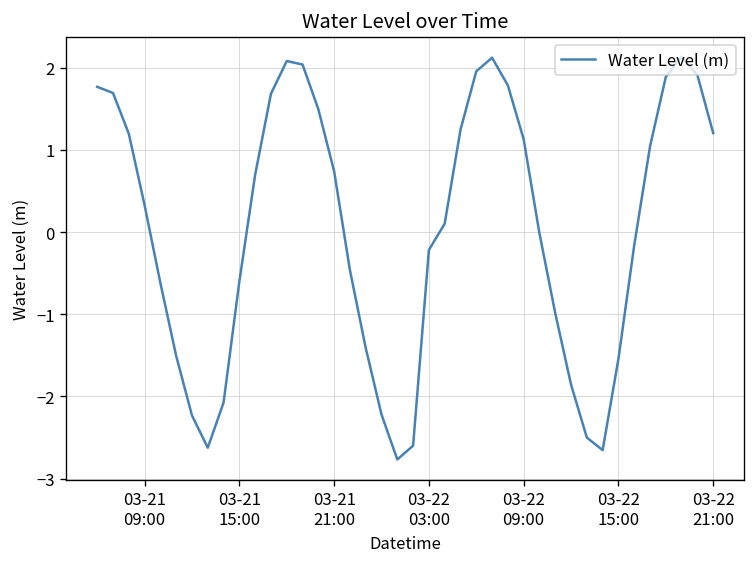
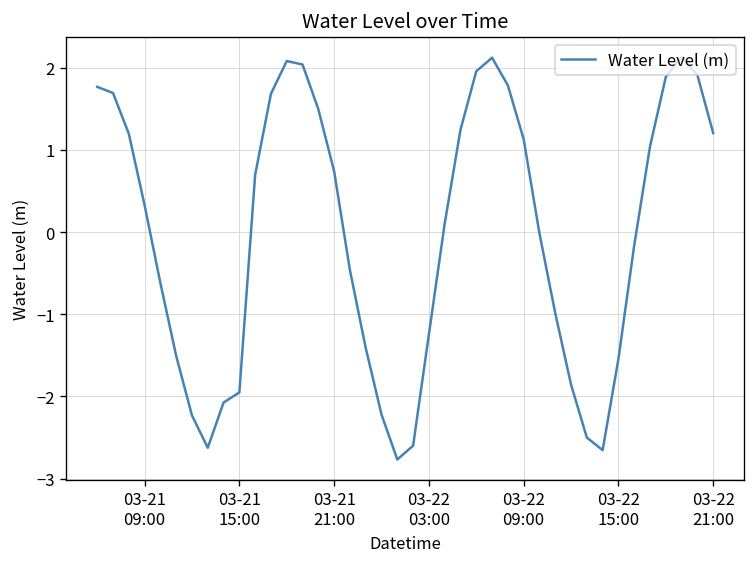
  {
    "03-21 09:00": 0.3,
-   "03-21 15:00": -0.6,
+   "03-21 15:00": -2.0,
    "03-21 21:00": 0.7,
-   "03-22 03:00": -0.2,
+   "03-22 03:00": -1.2,
    "03-22 09:00": 1.1,
    "03-22 15:00": -1.5,
    "03-22 21:00": 1.2
  }
